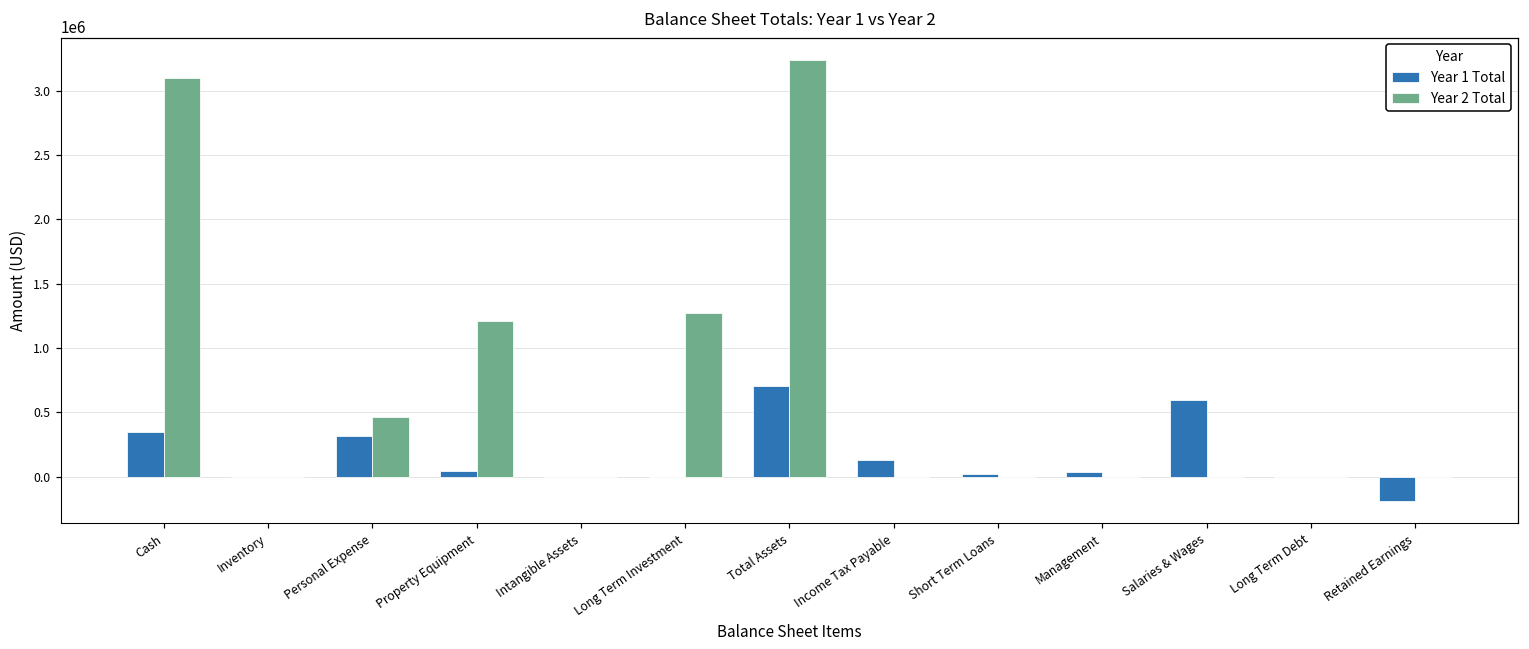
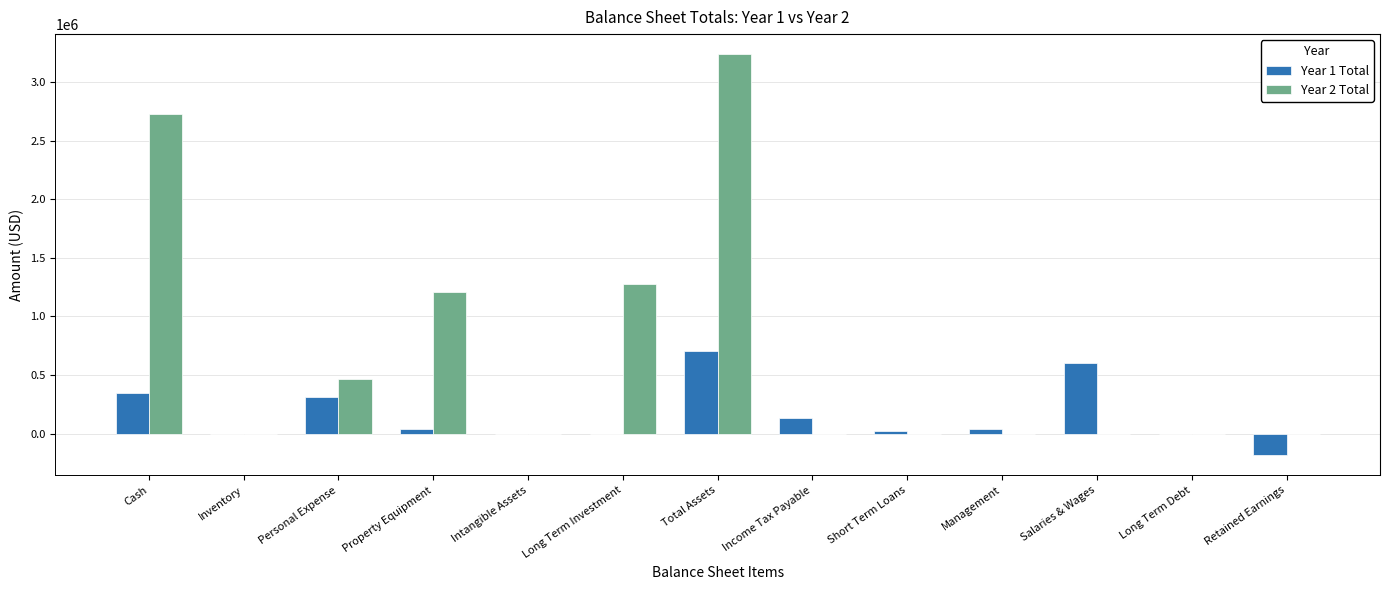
  {
    "Year 1 Total": {
      "Cash": 350000,
      "Inventory": 0,
      "Personal Expense": 320000,
      "Property Equipment": 40000,
      "Intangible Assets": 0,
      "Long Term Investment": 0,
      "Total Assets": 710000,
      "Income Tax Payable": 130000,
      "Management": 40000,
      "Salaries & Wages": 600000,
      "Long Term Debt": 0,
      "Retained Earnings": -190000
    },
    "Year 2 Total": {
-     "Cash": 3100000,
+     "Cash": 2730000,
      "Inventory": 0,
      "Personal Expense": 470000,
      "Property Equipment": 1210000,
      "Intangible Assets": 0,
      "Long Term Investment": 1280000,
      "Total Assets": 3240000,
      "Income Tax Payable": 0,
      "Short Term Loans": 0,
      "Management": 0,
      "Salaries & Wages": 0,
      "Long Term Debt": 0,
      "Retained Earnings": 0
    }
  }
